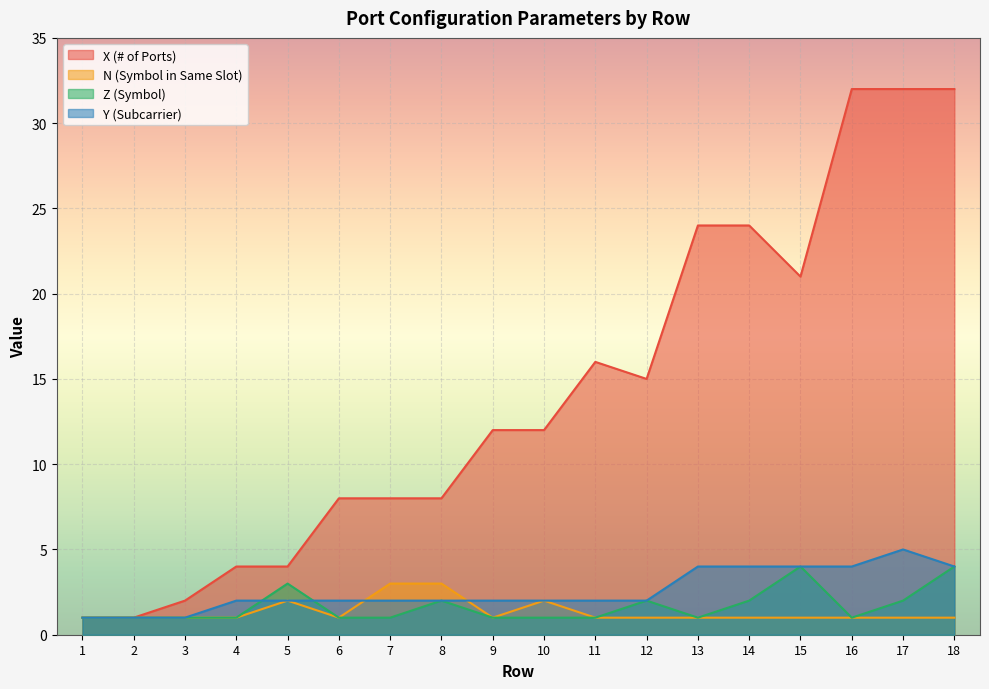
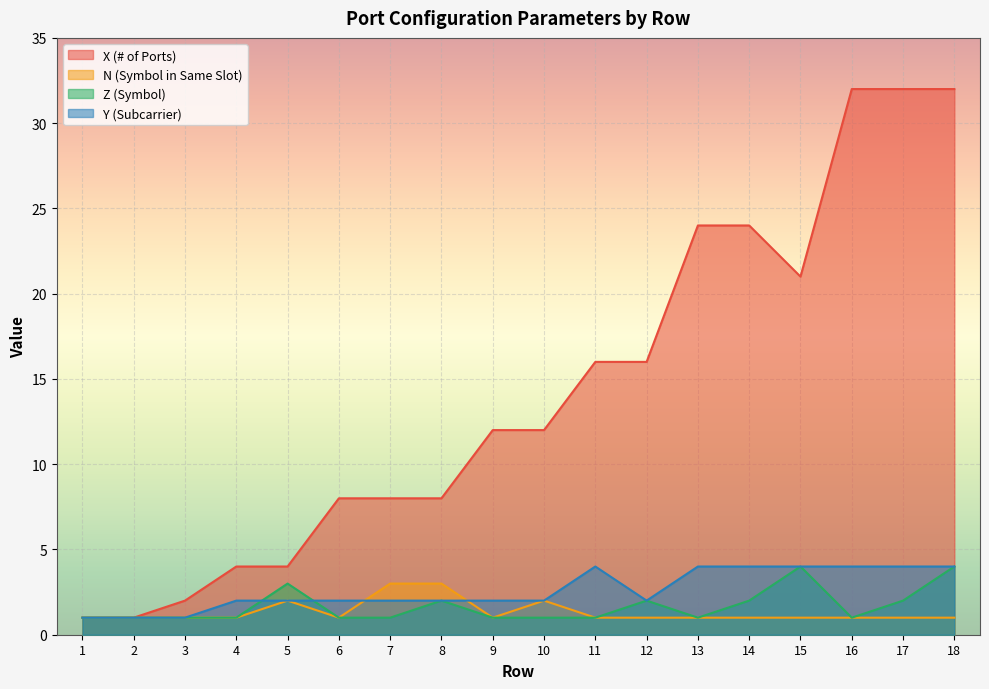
  {
    "X (# of Ports)": {
      "3": 2,
      "4": 4,
      "5": 4,
      "6": 8,
      "7": 8,
      "8": 8,
      "9": 12,
      "10": 12,
      "11": 16,
-     "12": 15,
+     "12": 16,
      "13": 24,
      "14": 24,
      "15": 21,
      "16": 32,
      "17": 32,
      "18": 32
    },
    "N (Symbol in Same Slot)": {
      "7": 3,
      "8": 3,
      "12": 1,
      "14": 1,
      "15": 1,
      "17": 1,
      "18": 1
    },
    "Z (Symbol)": {
      "5": 3,
      "7": 1,
      "10": 1,
      "14": 2,
      "17": 2
    },
    "Y (Subcarrier)": {
      "4": 2,
      "6": 2,
      "7": 2,
      "9": 2,
-     "11": 2,
+     "11": 4,
      "13": 4,
      "14": 4,
      "16": 4,
-     "17": 5
+     "17": 4
    }
  }
